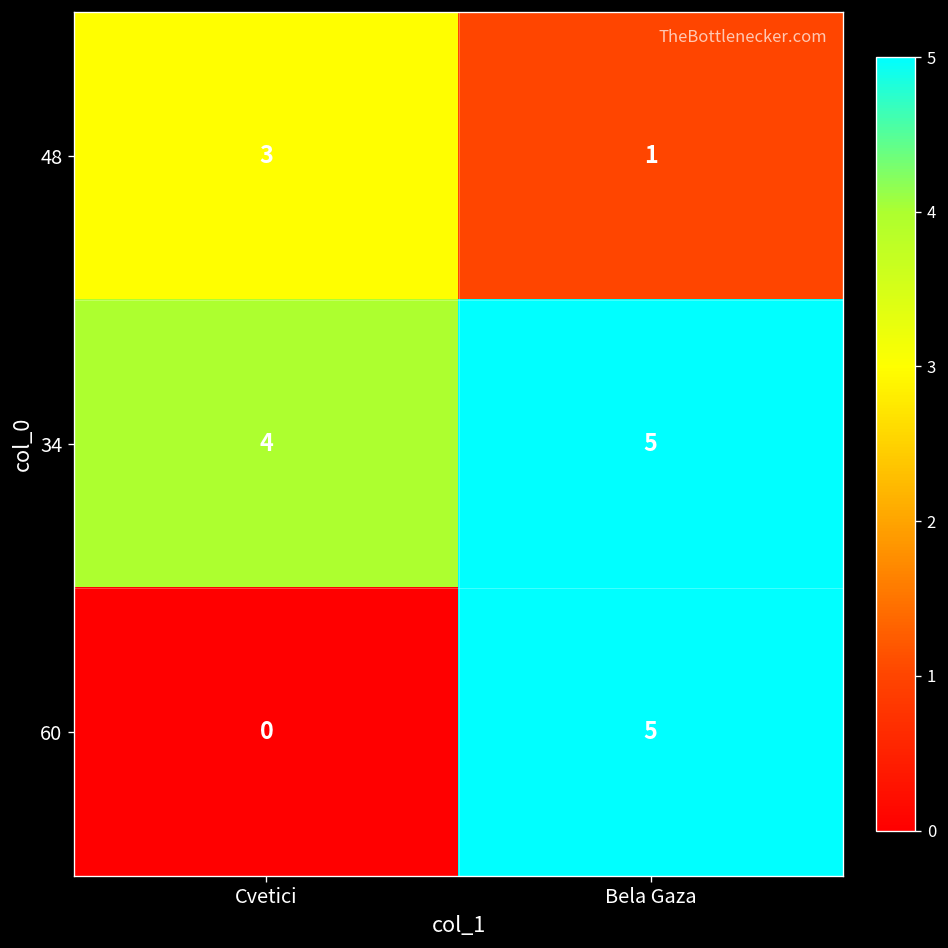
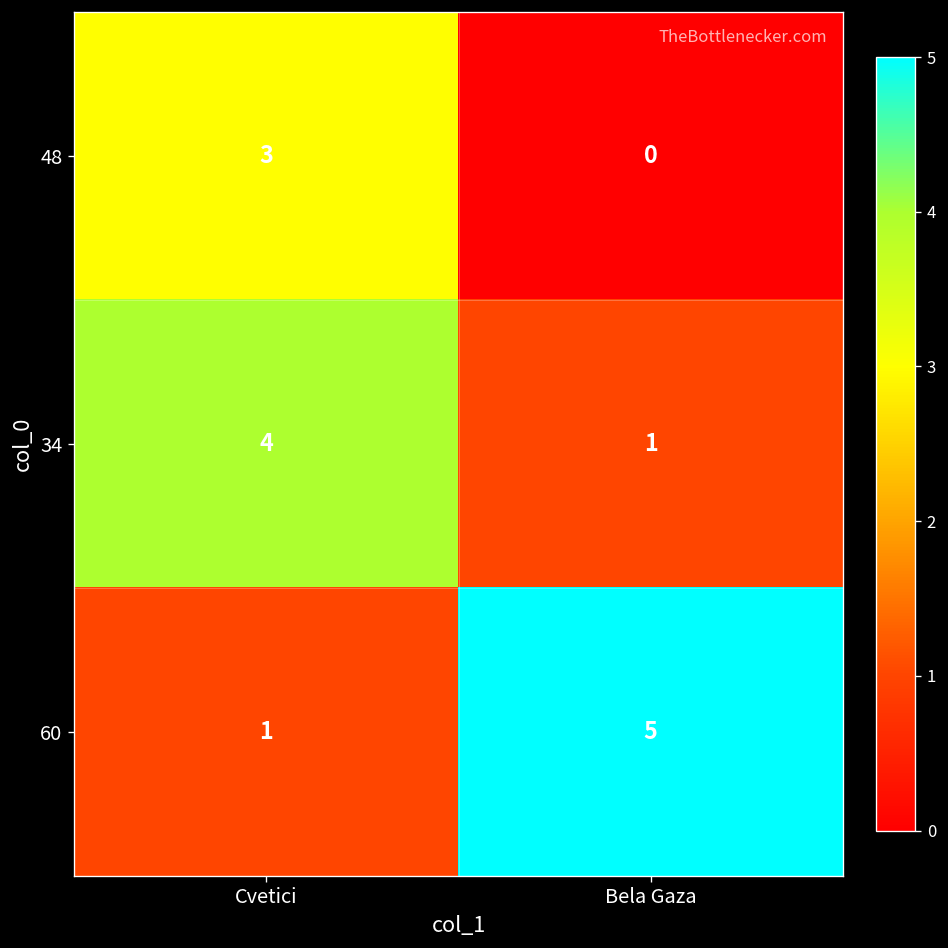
  {
    "48": {
      "Cvetici": 3,
-     "Bela Gaza": 1
+     "Bela Gaza": 0
    },
    "34": {
      "Cvetici": 4,
-     "Bela Gaza": 5
+     "Bela Gaza": 1
    },
    "60": {
-     "Cvetici": 0,
+     "Cvetici": 1,
      "Bela Gaza": 5
    }
  }
